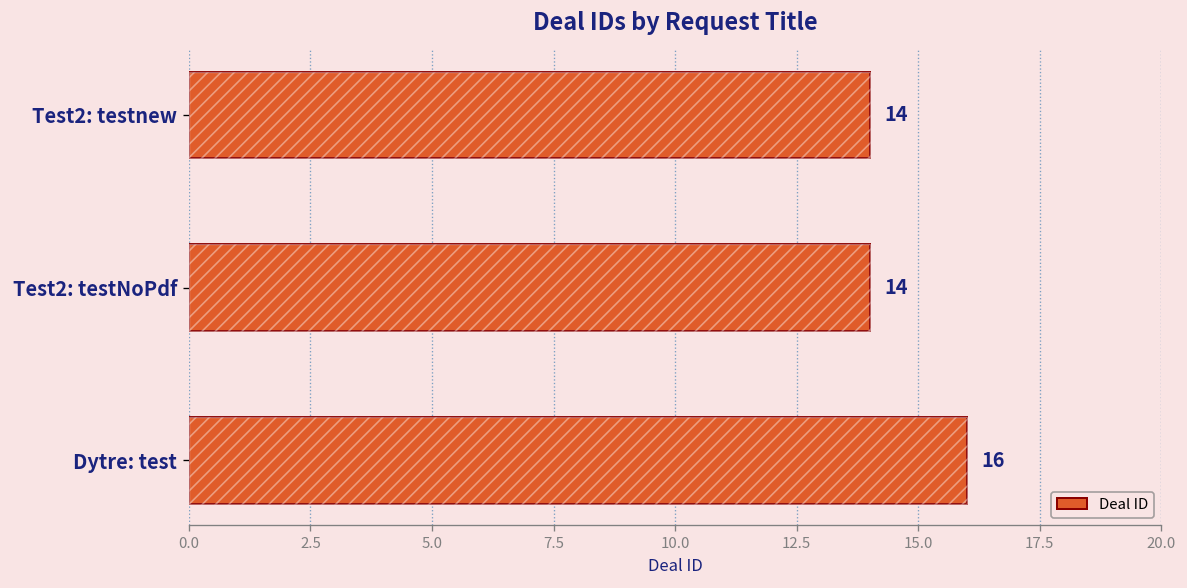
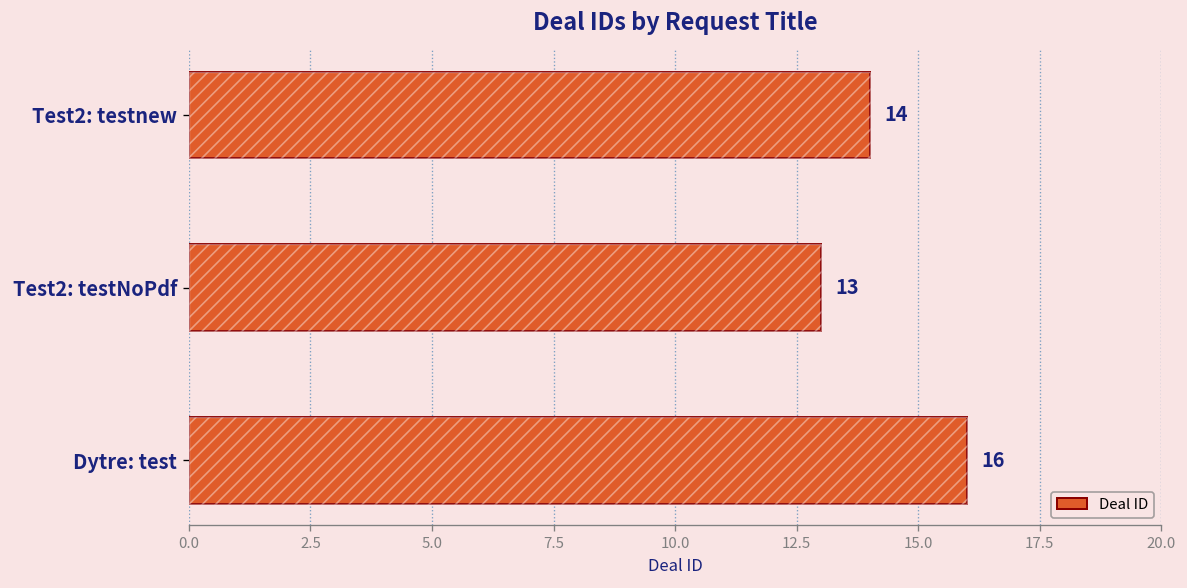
  {
    "Test2: testnew": 14,
-   "Test2: testNoPdf": 14,
+   "Test2: testNoPdf": 13,
    "Dytre: test": 16
  }
